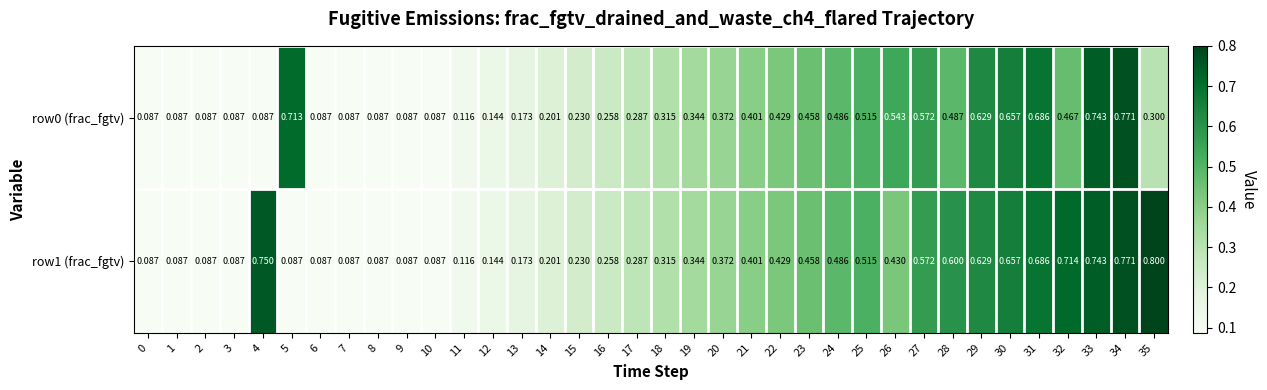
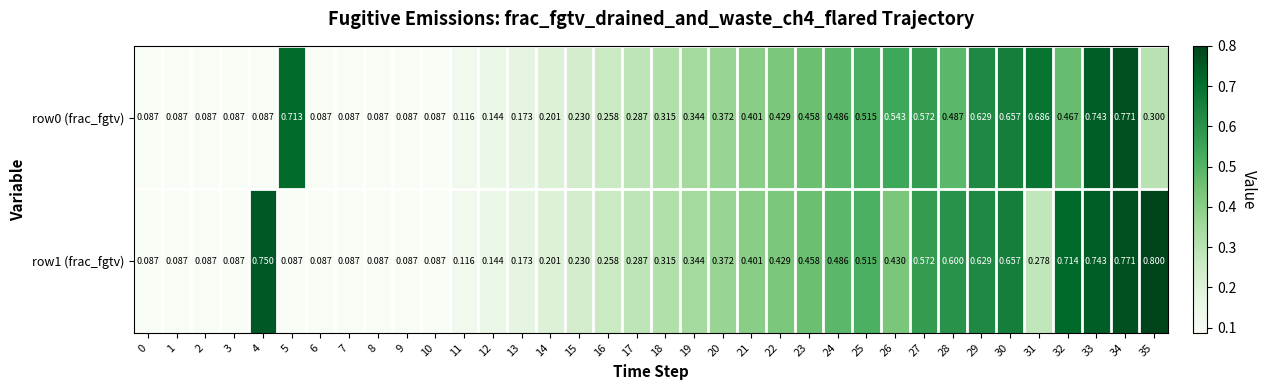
  {
    "row0 (frac_fgtv)": {
      "0": 0.087,
      "1": 0.087,
      "2": 0.087,
      "3": 0.087,
      "4": 0.087,
      "5": 0.713,
      "6": 0.087,
      "7": 0.087,
      "8": 0.087,
      "9": 0.087,
      "10": 0.087,
      "11": 0.116,
      "12": 0.144,
      "13": 0.173,
      "14": 0.201,
      "15": 0.230,
      "16": 0.258,
      "17": 0.287,
      "18": 0.315,
      "19": 0.344,
      "20": 0.372,
      "21": 0.401,
      "22": 0.429,
      "23": 0.458,
      "24": 0.486,
      "25": 0.515,
      "26": 0.543,
      "27": 0.572,
      "28": 0.487,
      "29": 0.629,
      "30": 0.657,
      "31": 0.686,
      "32": 0.467,
      "33": 0.743,
      "34": 0.771,
      "35": 0.300
    },
    "row1 (frac_fgtv)": {
      "0": 0.087,
      "1": 0.087,
      "2": 0.087,
      "3": 0.087,
      "4": 0.750,
      "5": 0.087,
      "6": 0.087,
      "7": 0.087,
      "8": 0.087,
      "9": 0.087,
      "10": 0.087,
      "11": 0.116,
      "12": 0.144,
      "13": 0.173,
      "14": 0.201,
      "15": 0.230,
      "16": 0.258,
      "17": 0.287,
      "18": 0.315,
      "19": 0.344,
      "20": 0.372,
      "21": 0.401,
      "22": 0.429,
      "23": 0.458,
      "24": 0.486,
      "25": 0.515,
      "26": 0.430,
      "27": 0.572,
      "28": 0.600,
      "29": 0.629,
      "30": 0.657,
-     "31": 0.686,
+     "31": 0.278,
      "32": 0.714,
      "33": 0.743,
      "34": 0.771,
      "35": 0.800
    }
  }
